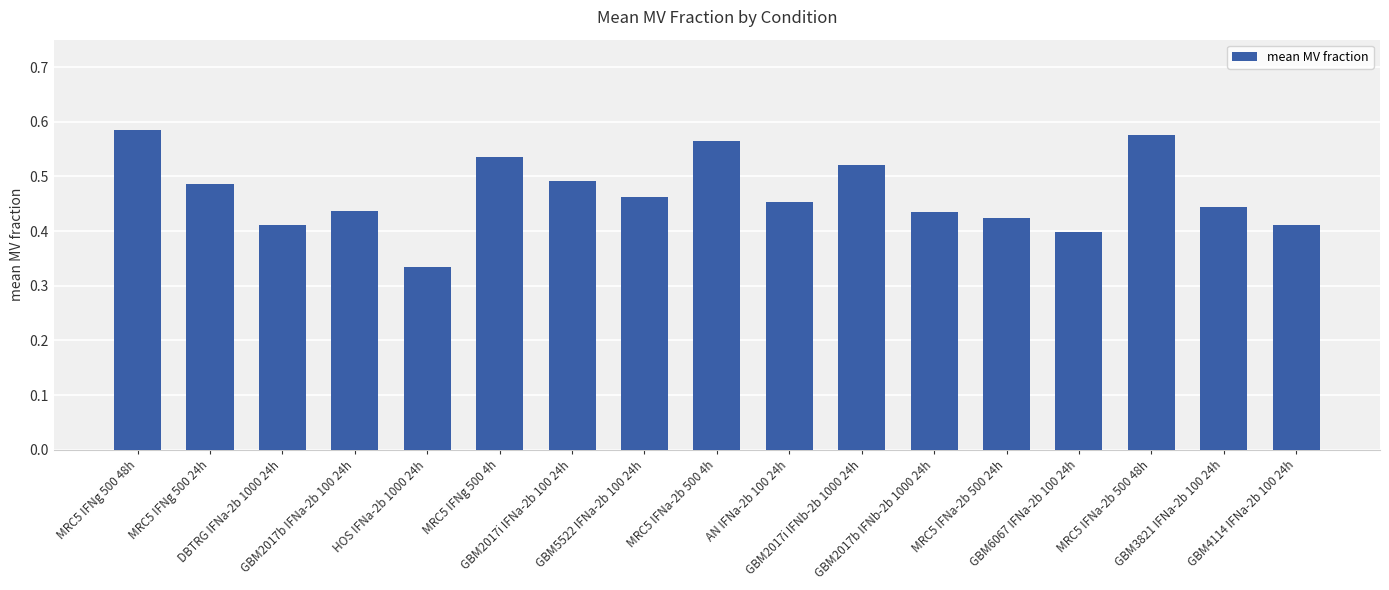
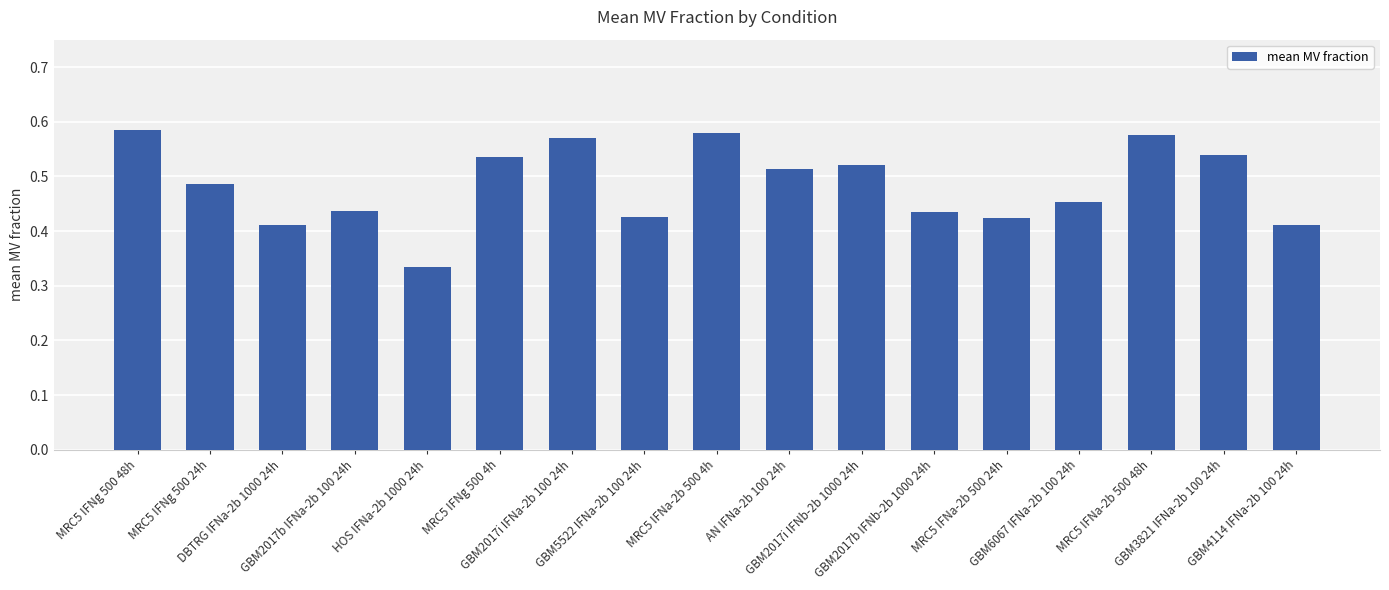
  {
    "MRC5 IFNg 500 48h": 0.58,
    "MRC5 IFNg 500 24h": 0.49,
    "DBTRG IFNa-2b 1000 24h": 0.41,
    "GBM2017b IFNa-2b 100 24h": 0.44,
    "HOS IFNa-2b 1000 24h": 0.33,
    "MRC5 IFNg 500 4h": 0.54,
-   "GBM2017i IFNa-2b 100 24h": 0.49,
-   "GBM5522 IFNa-2b 100 24h": 0.46,
-   "MRC5 IFNa-2b 500 4h": 0.56,
-   "AN IFNa-2b 100 24h": 0.45,
+   "GBM2017i IFNa-2b 100 24h": 0.57,
+   "GBM5522 IFNa-2b 100 24h": 0.43,
+   "MRC5 IFNa-2b 500 4h": 0.58,
+   "AN IFNa-2b 100 24h": 0.51,
    "GBM2017i IFNb-2b 1000 24h": 0.52,
    "GBM2017b IFNb-2b 1000 24h": 0.43,
    "MRC5 IFNa-2b 500 24h": 0.42,
-   "GBM6067 IFNa-2b 100 24h": 0.40,
+   "GBM6067 IFNa-2b 100 24h": 0.45,
    "MRC5 IFNa-2b 500 48h": 0.58,
-   "GBM3821 IFNa-2b 100 24h": 0.44,
+   "GBM3821 IFNa-2b 100 24h": 0.54,
    "GBM4114 IFNa-2b 100 24h": 0.41
  }
